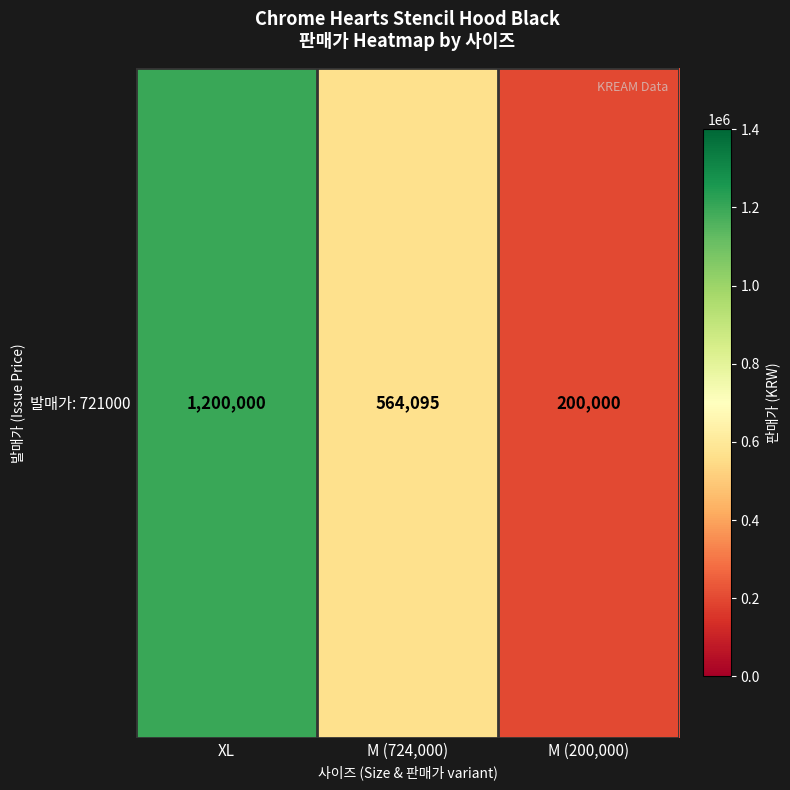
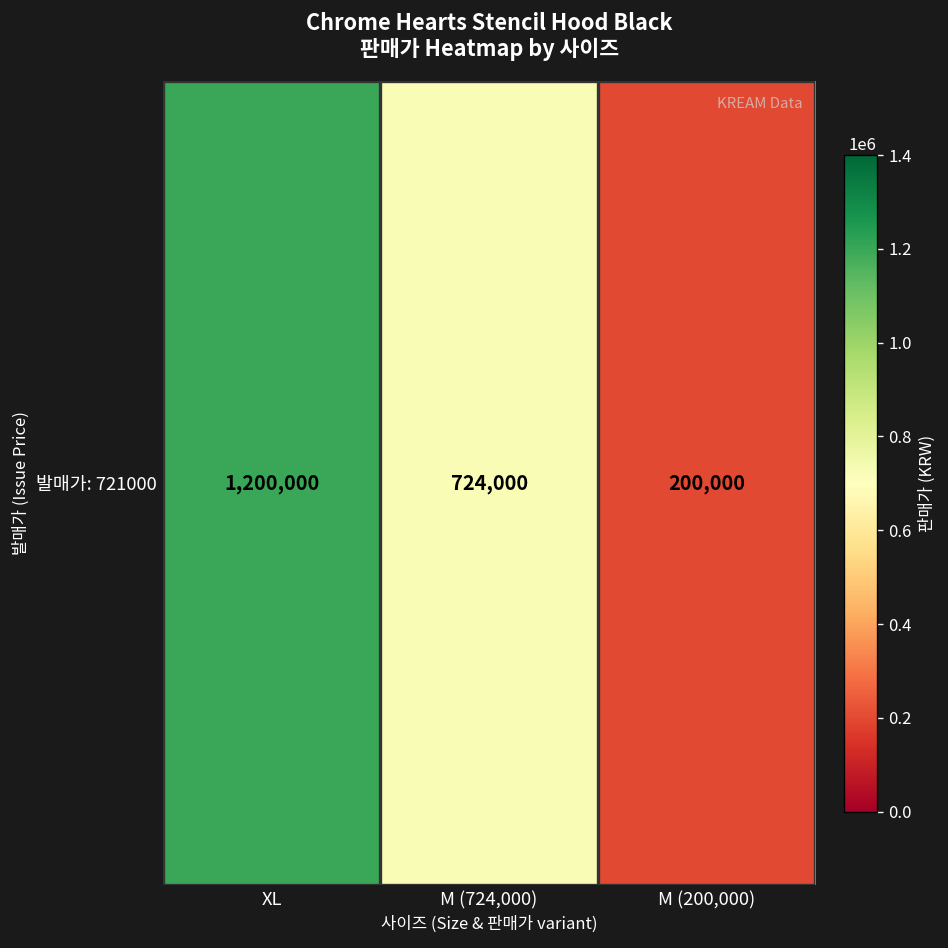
  {
    "발매가: 721000": {
      "XL": "1,200,000",
-     "M (724,000)": "564,095"
+     "M (724,000)": "724,000"
    }
  }
